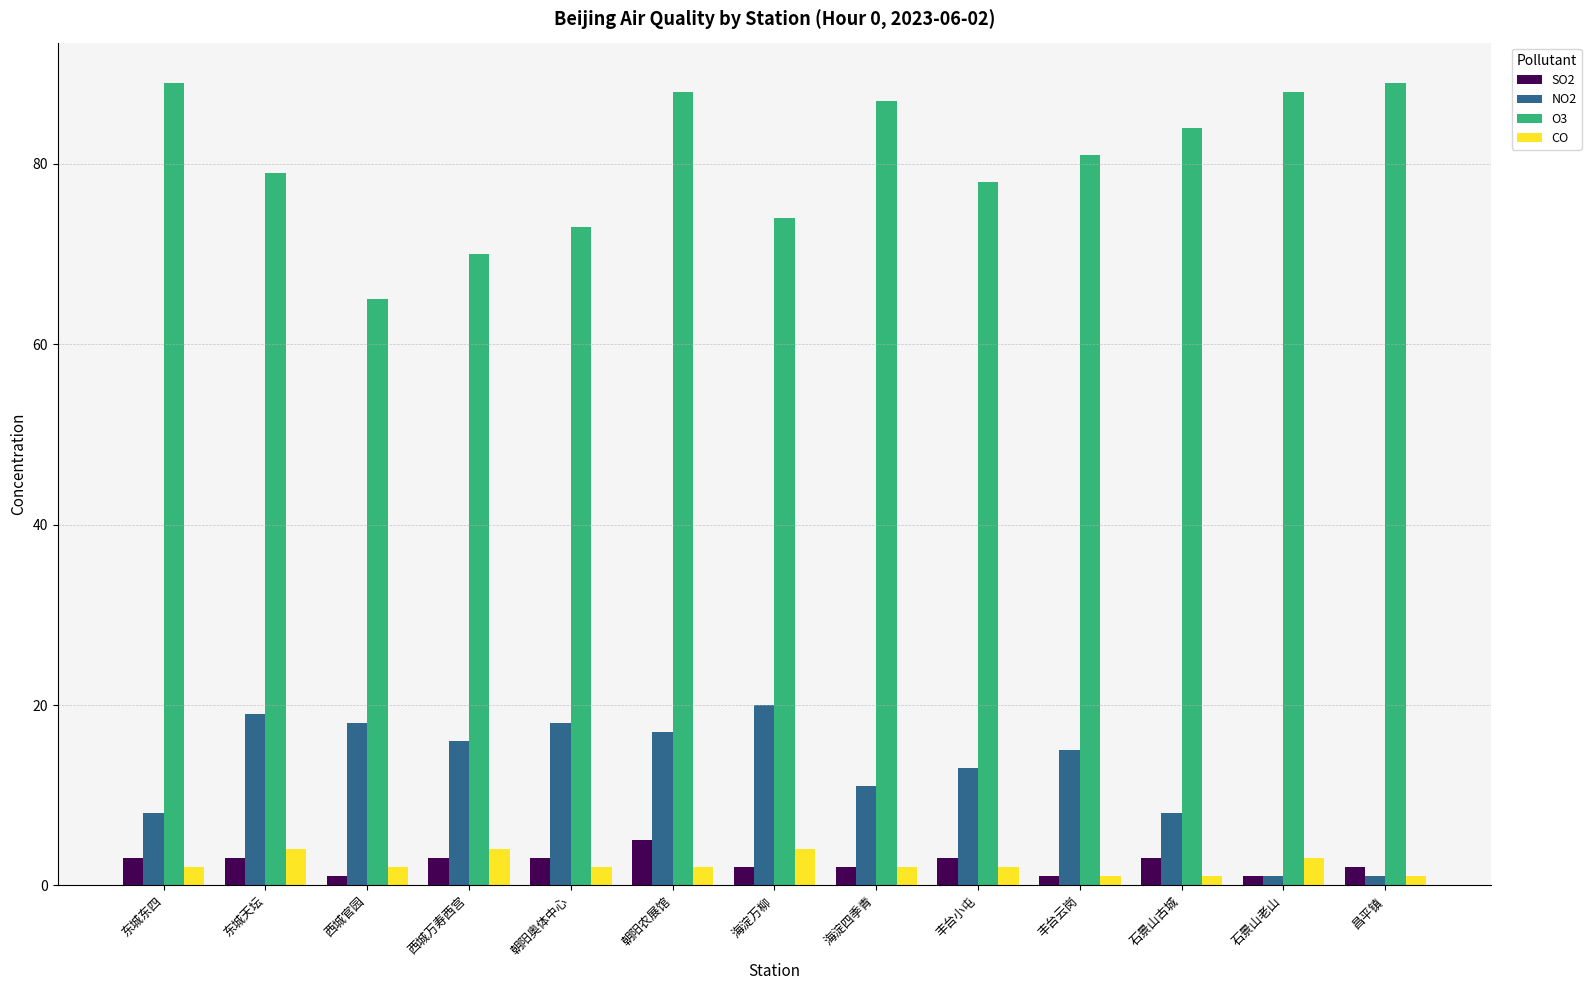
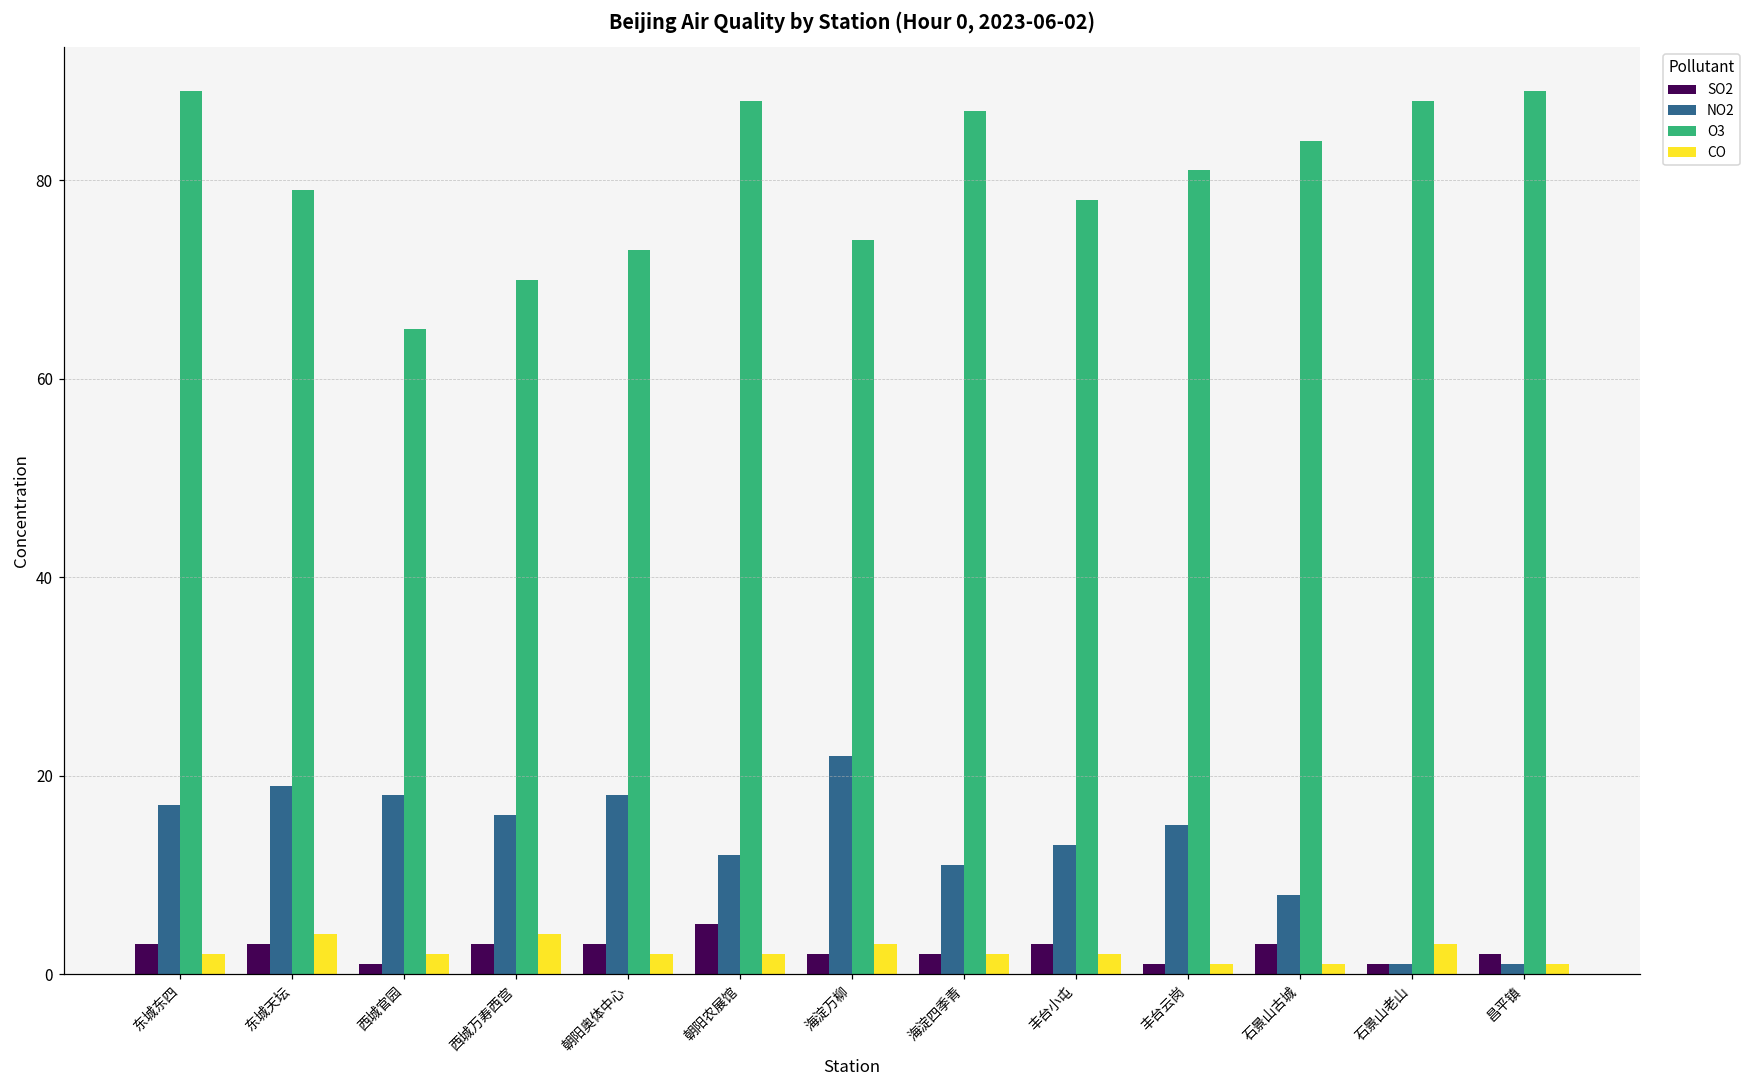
  {
    "SO2": {
      "东城东四": 3,
      "东城天坛": 3,
      "西城官园": 1,
      "西城万寿西宫": 3,
      "朝阳奥体中心": 3,
      "朝阳农展馆": 5,
      "海淀万柳": 2,
      "海淀四季青": 2,
      "丰台小屯": 3,
      "丰台云岗": 1,
      "石景山古城": 3,
      "石景山老山": 1,
      "昌平镇": 2
    },
    "NO2": {
-     "东城东四": 8,
+     "东城东四": 17,
      "东城天坛": 19,
      "西城官园": 18,
      "西城万寿西宫": 16,
      "朝阳奥体中心": 18,
-     "朝阳农展馆": 17,
-     "海淀万柳": 20,
+     "朝阳农展馆": 12,
+     "海淀万柳": 22,
      "海淀四季青": 11,
      "丰台小屯": 13,
      "丰台云岗": 15,
      "石景山古城": 8,
      "石景山老山": 1,
      "昌平镇": 1
    },
    "O3": {
      "东城东四": 89,
      "东城天坛": 79,
      "西城官园": 65,
      "西城万寿西宫": 70,
      "朝阳奥体中心": 73,
      "朝阳农展馆": 88,
      "海淀万柳": 74,
      "海淀四季青": 87,
      "丰台小屯": 78,
      "丰台云岗": 81,
      "石景山古城": 84,
      "石景山老山": 88,
      "昌平镇": 89
    },
    "CO": {
      "东城东四": 2,
      "东城天坛": 4,
      "西城官园": 2,
      "西城万寿西宫": 4,
      "朝阳奥体中心": 2,
      "朝阳农展馆": 2,
-     "海淀万柳": 4,
+     "海淀万柳": 3,
      "海淀四季青": 2,
      "丰台小屯": 2,
      "丰台云岗": 1,
      "石景山古城": 1,
      "石景山老山": 3,
      "昌平镇": 1
    }
  }
